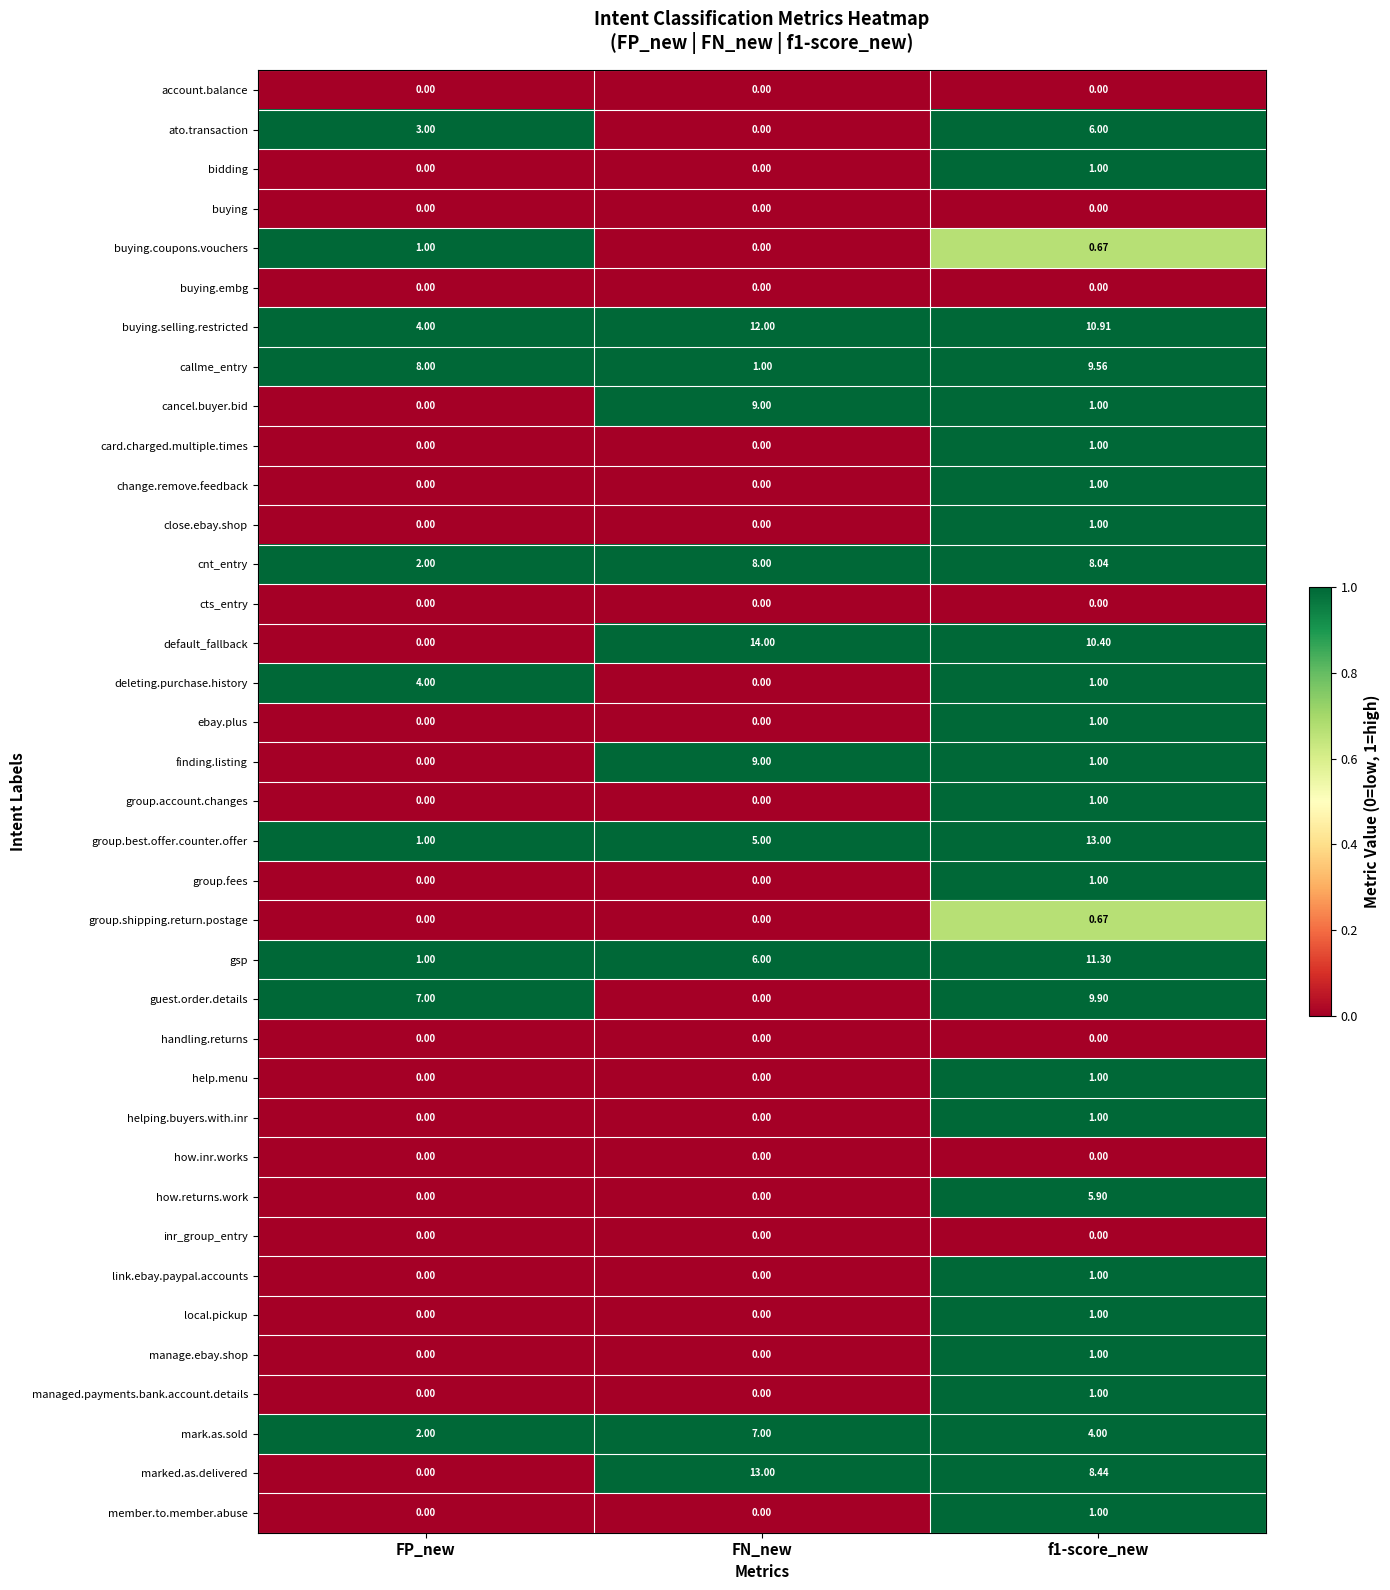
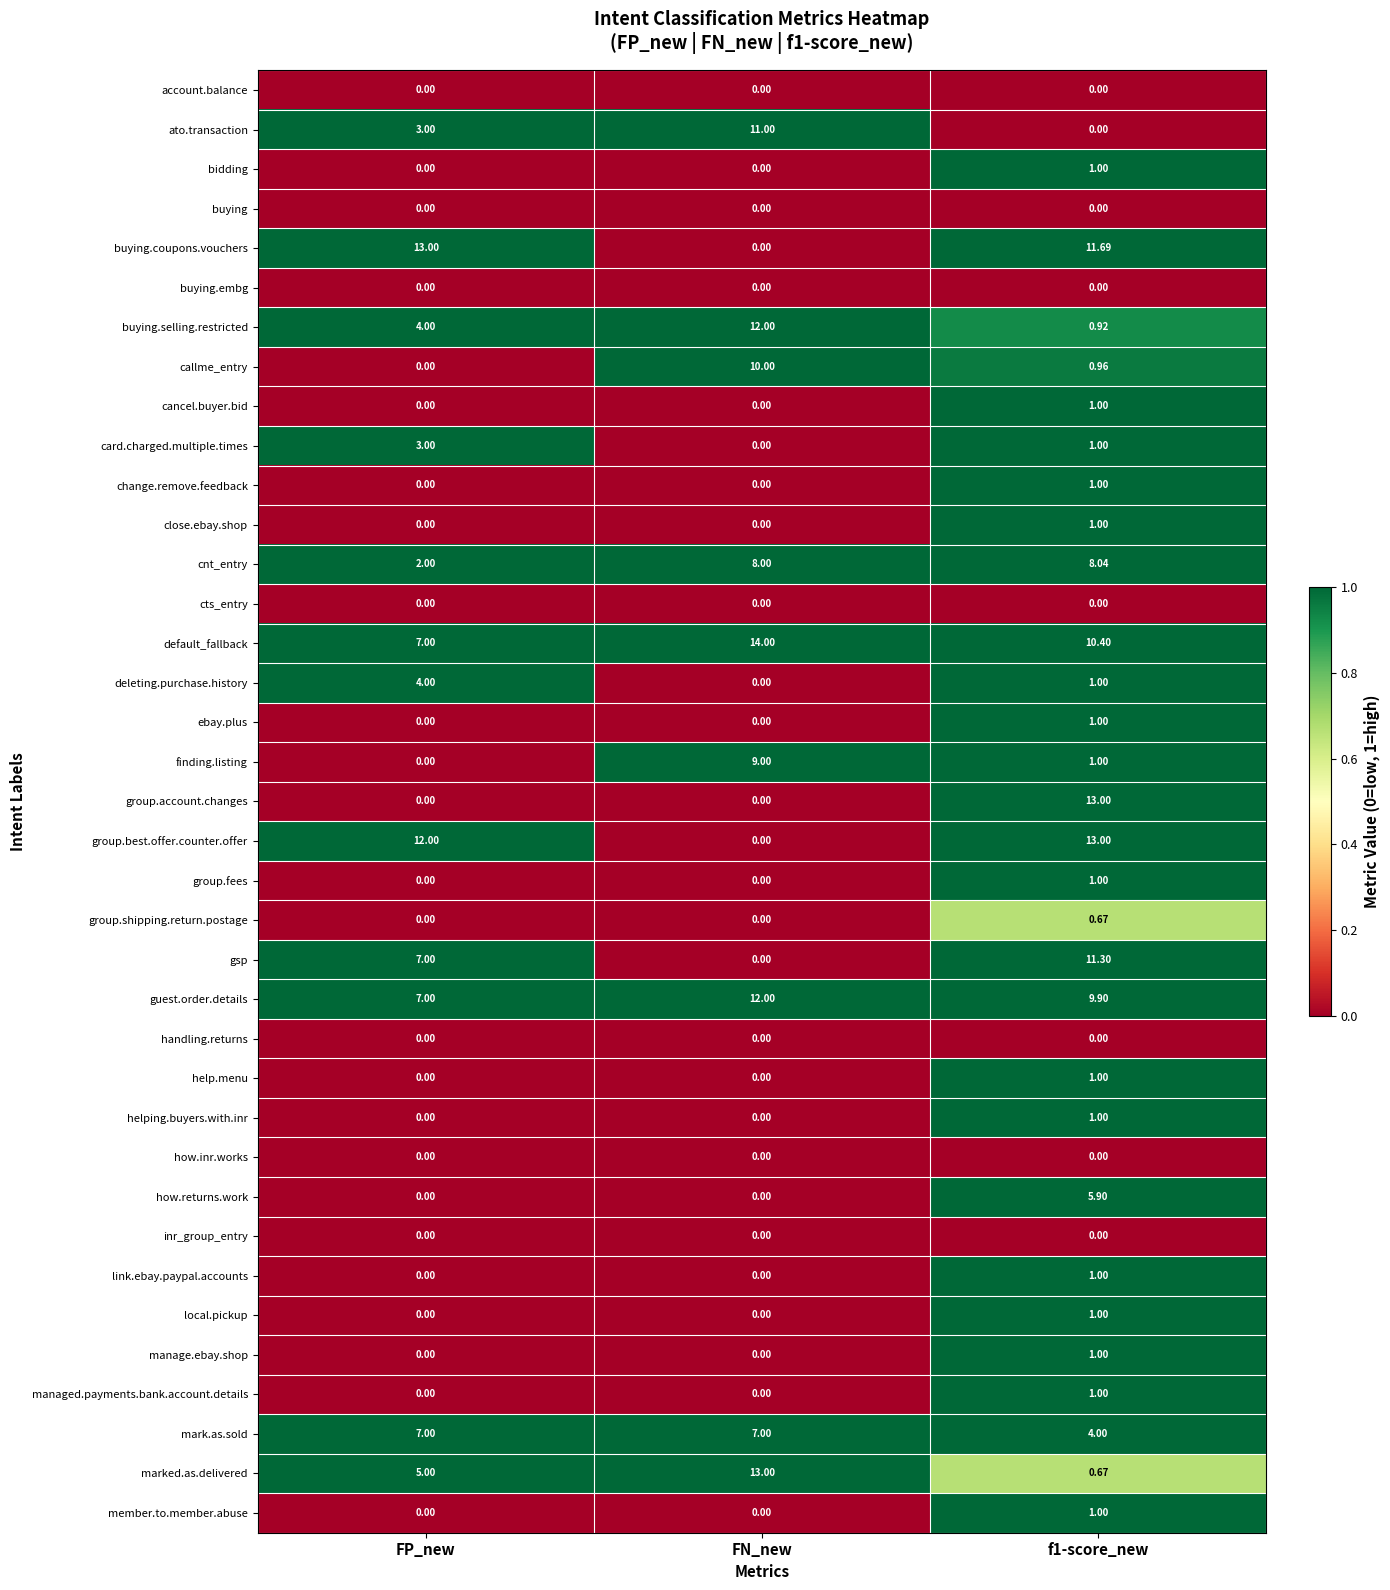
  {
    "account.balance": {
      "FP_new": 0.00,
      "FN_new": 0.00,
      "f1-score_new": 0.00
    },
    "ato.transaction": {
      "FP_new": 3.00,
-     "FN_new": 0.00,
-     "f1-score_new": 6.00
+     "FN_new": 11.00,
+     "f1-score_new": 0.00
    },
    "bidding": {
      "FP_new": 0.00,
      "FN_new": 0.00,
      "f1-score_new": 1.00
    },
    "buying": {
      "FP_new": 0.00,
      "FN_new": 0.00,
      "f1-score_new": 0.00
    },
    "buying.coupons.vouchers": {
-     "FP_new": 1.00,
+     "FP_new": 13.00,
      "FN_new": 0.00,
-     "f1-score_new": 0.67
+     "f1-score_new": 11.69
    },
    "buying.embg": {
      "FP_new": 0.00,
      "FN_new": 0.00,
      "f1-score_new": 0.00
    },
    "buying.selling.restricted": {
      "FP_new": 4.00,
      "FN_new": 12.00,
-     "f1-score_new": 10.91
+     "f1-score_new": 0.92
    },
    "callme_entry": {
-     "FP_new": 8.00,
-     "FN_new": 1.00,
-     "f1-score_new": 9.56
+     "FP_new": 0.00,
+     "FN_new": 10.00,
+     "f1-score_new": 0.96
    },
    "cancel.buyer.bid": {
      "FP_new": 0.00,
-     "FN_new": 9.00,
+     "FN_new": 0.00,
      "f1-score_new": 1.00
    },
    "card.charged.multiple.times": {
-     "FP_new": 0.00,
+     "FP_new": 3.00,
      "FN_new": 0.00,
      "f1-score_new": 1.00
    },
    "change.remove.feedback": {
      "FP_new": 0.00,
      "FN_new": 0.00,
      "f1-score_new": 1.00
    },
    "close.ebay.shop": {
      "FP_new": 0.00,
      "FN_new": 0.00,
      "f1-score_new": 1.00
    },
    "cnt_entry": {
      "FP_new": 2.00,
      "FN_new": 8.00,
      "f1-score_new": 8.04
    },
    "cts_entry": {
      "FP_new": 0.00,
      "FN_new": 0.00,
      "f1-score_new": 0.00
    },
    "default_fallback": {
-     "FP_new": 0.00,
+     "FP_new": 7.00,
      "FN_new": 14.00,
      "f1-score_new": 10.40
    },
    "deleting.purchase.history": {
      "FP_new": 4.00,
      "FN_new": 0.00,
      "f1-score_new": 1.00
    },
    "ebay.plus": {
      "FP_new": 0.00,
      "FN_new": 0.00,
      "f1-score_new": 1.00
    },
    "finding.listing": {
      "FP_new": 0.00,
      "FN_new": 9.00,
      "f1-score_new": 1.00
    },
    "group.account.changes": {
      "FP_new": 0.00,
      "FN_new": 0.00,
-     "f1-score_new": 1.00
+     "f1-score_new": 13.00
    },
    "group.best.offer.counter.offer": {
-     "FP_new": 1.00,
-     "FN_new": 5.00,
+     "FP_new": 12.00,
+     "FN_new": 0.00,
      "f1-score_new": 13.00
    },
    "group.fees": {
      "FP_new": 0.00,
      "FN_new": 0.00,
      "f1-score_new": 1.00
    },
    "group.shipping.return.postage": {
      "FP_new": 0.00,
      "FN_new": 0.00,
      "f1-score_new": 0.67
    },
    "gsp": {
-     "FP_new": 1.00,
-     "FN_new": 6.00,
+     "FP_new": 7.00,
+     "FN_new": 0.00,
      "f1-score_new": 11.30
    },
    "guest.order.details": {
      "FP_new": 7.00,
-     "FN_new": 0.00,
+     "FN_new": 12.00,
      "f1-score_new": 9.90
    },
    "handling.returns": {
      "FP_new": 0.00,
      "FN_new": 0.00,
      "f1-score_new": 0.00
    },
    "help.menu": {
      "FP_new": 0.00,
      "FN_new": 0.00,
      "f1-score_new": 1.00
    },
    "helping.buyers.with.inr": {
      "FP_new": 0.00,
      "FN_new": 0.00,
      "f1-score_new": 1.00
    },
    "how.inr.works": {
      "FP_new": 0.00,
      "FN_new": 0.00,
      "f1-score_new": 0.00
    },
    "how.returns.work": {
      "FP_new": 0.00,
      "FN_new": 0.00,
      "f1-score_new": 5.90
    },
    "inr_group_entry": {
      "FP_new": 0.00,
      "FN_new": 0.00,
      "f1-score_new": 0.00
    },
    "link.ebay.paypal.accounts": {
      "FP_new": 0.00,
      "FN_new": 0.00,
      "f1-score_new": 1.00
    },
    "local.pickup": {
      "FP_new": 0.00,
      "FN_new": 0.00,
      "f1-score_new": 1.00
    },
    "manage.ebay.shop": {
      "FP_new": 0.00,
      "FN_new": 0.00,
      "f1-score_new": 1.00
    },
    "managed.payments.bank.account.details": {
      "FP_new": 0.00,
      "FN_new": 0.00,
      "f1-score_new": 1.00
    },
    "mark.as.sold": {
-     "FP_new": 2.00,
+     "FP_new": 7.00,
      "FN_new": 7.00,
      "f1-score_new": 4.00
    },
    "marked.as.delivered": {
-     "FP_new": 0.00,
+     "FP_new": 5.00,
      "FN_new": 13.00,
-     "f1-score_new": 8.44
+     "f1-score_new": 0.67
    },
    "member.to.member.abuse": {
      "FP_new": 0.00,
      "FN_new": 0.00,
      "f1-score_new": 1.00
    }
  }
